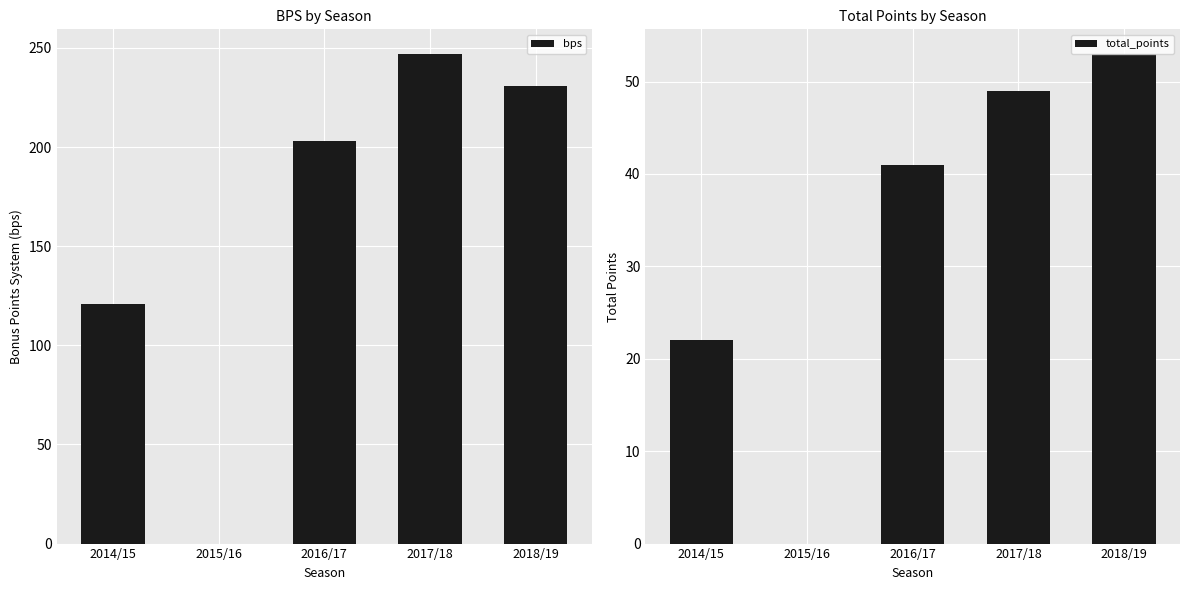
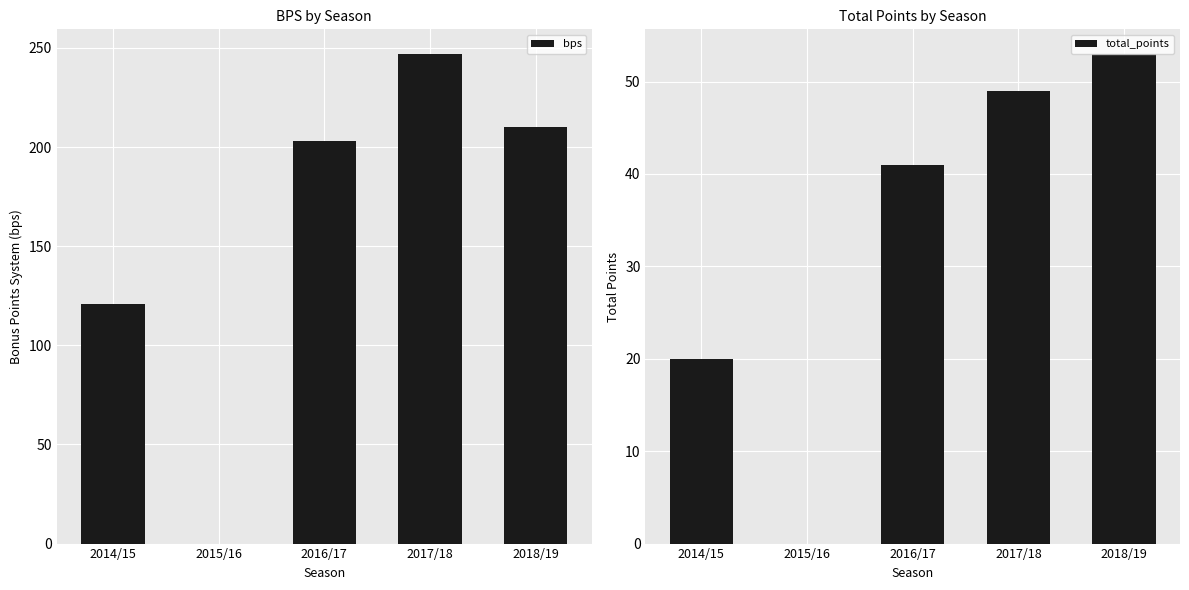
  {
    "BPS by Season": {
      "2014/15": 121,
      "2015/16": 0,
      "2016/17": 203,
      "2017/18": 247,
-     "2018/19": 231
+     "2018/19": 210
    },
    "Total Points by Season": {
-     "2014/15": 22,
+     "2014/15": 20,
      "2015/16": 0,
      "2016/17": 41,
      "2017/18": 49
    }
  }
